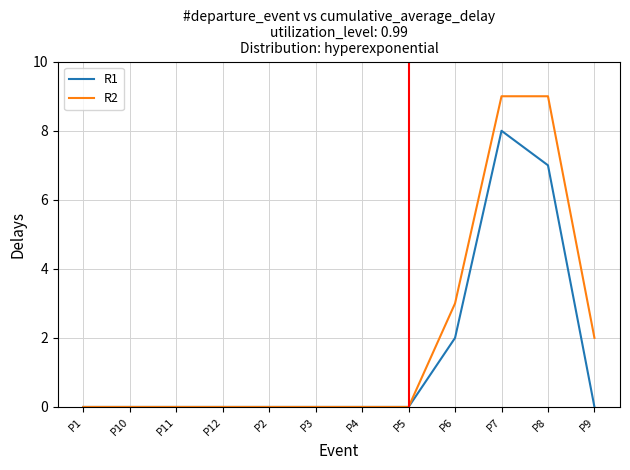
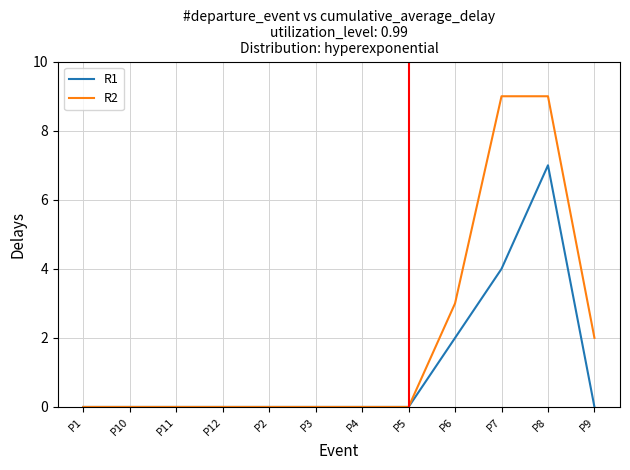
  {
    "R1": {
      "P6": 2,
-     "P7": 8,
+     "P7": 4,
      "P8": 7,
      "P9": 0
    },
    "R2": {
      "P6": 3,
      "P7": 9,
      "P8": 9,
      "P9": 2
    }
  }
